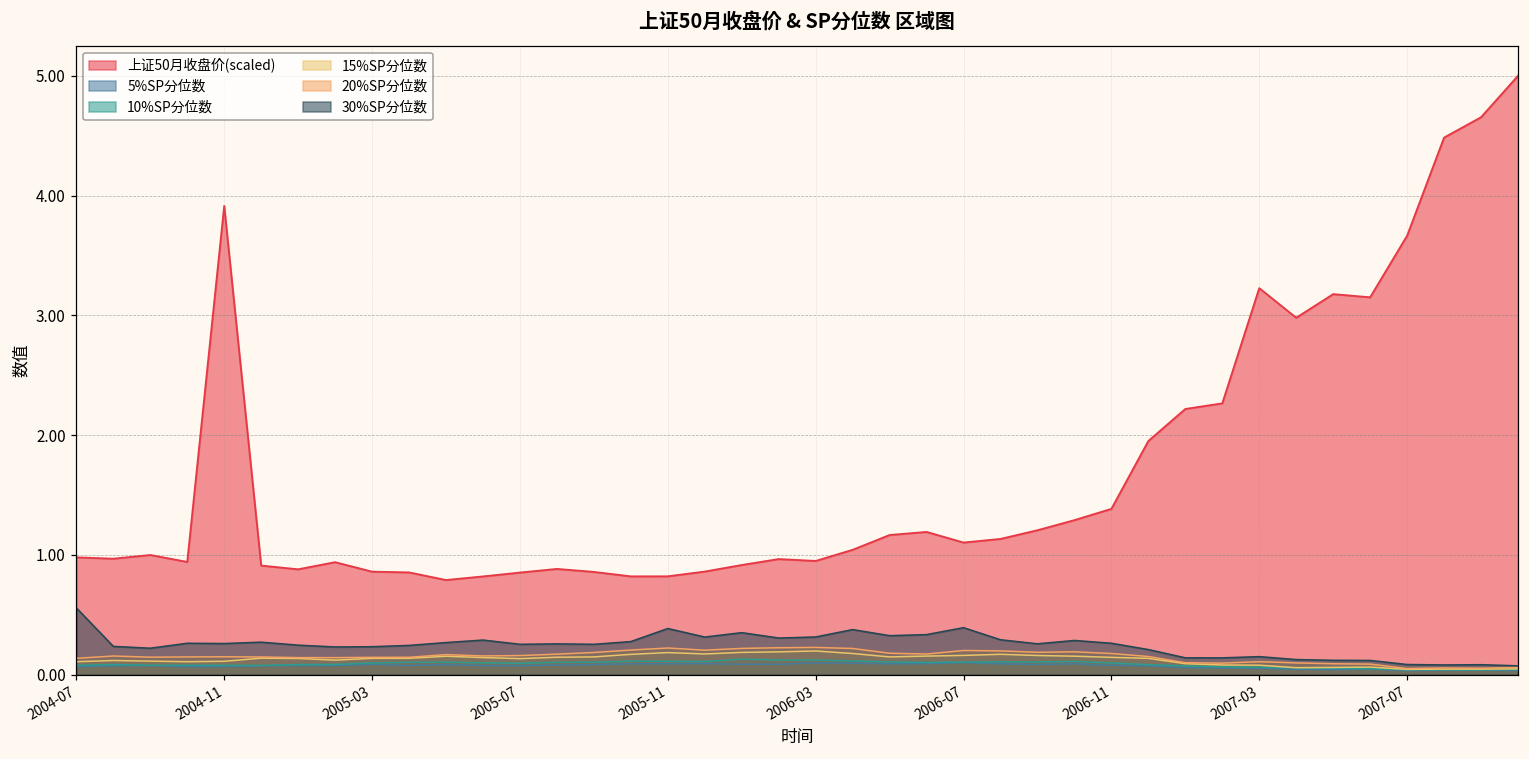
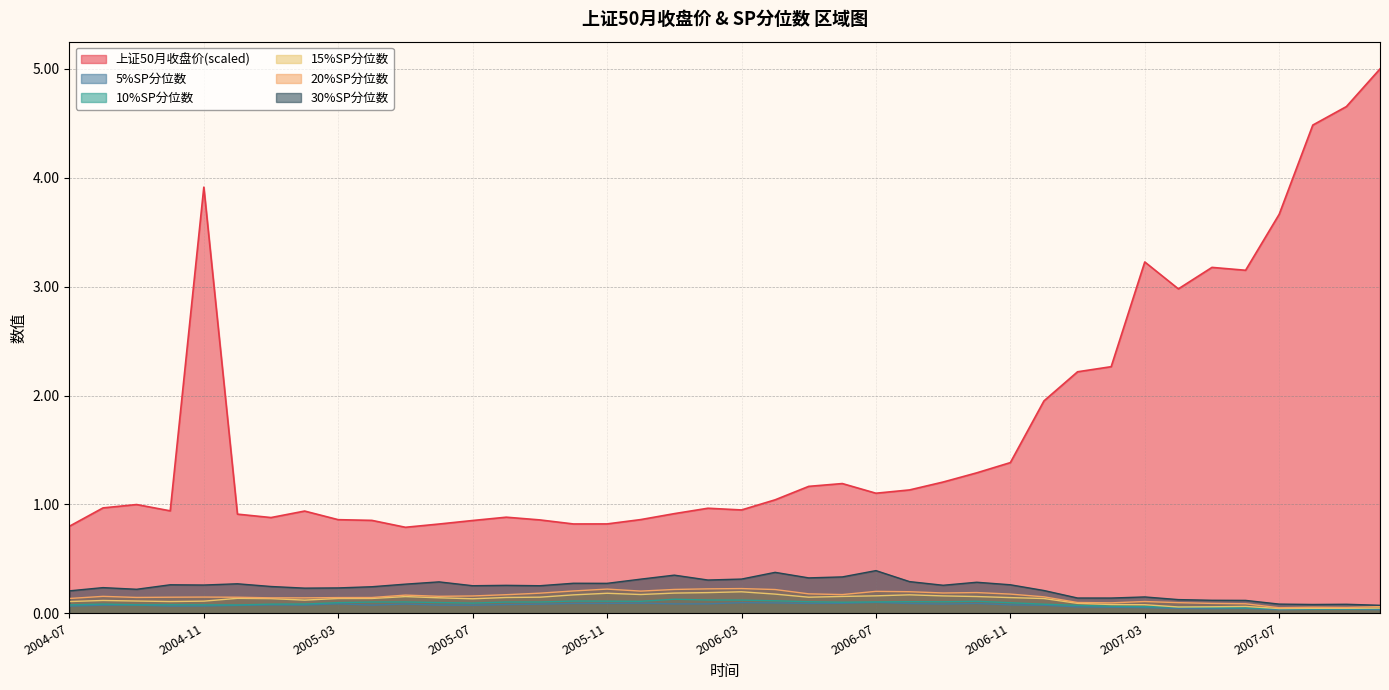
  {
    "上证50月收盘价(scaled)": {
-     "2004-07": 0.98,
+     "2004-07": 0.80,
      "2004-11": 3.91,
      "2005-03": 0.86,
      "2005-07": 0.85,
      "2005-11": 0.82,
      "2006-03": 0.95,
      "2006-07": 1.10,
      "2006-11": 1.38,
      "2007-03": 3.23,
      "2007-07": 3.66
    },
    "30%SP分位数": {
-     "2004-07": 0.56,
+     "2004-07": 0.21,
      "2004-11": 0.26,
      "2005-03": 0.23,
      "2005-07": 0.25,
-     "2005-11": 0.38,
+     "2005-11": 0.27,
      "2006-03": 0.31,
      "2006-07": 0.39,
      "2006-11": 0.26,
      "2007-03": 0.15,
      "2007-07": 0.08
    }
  }
